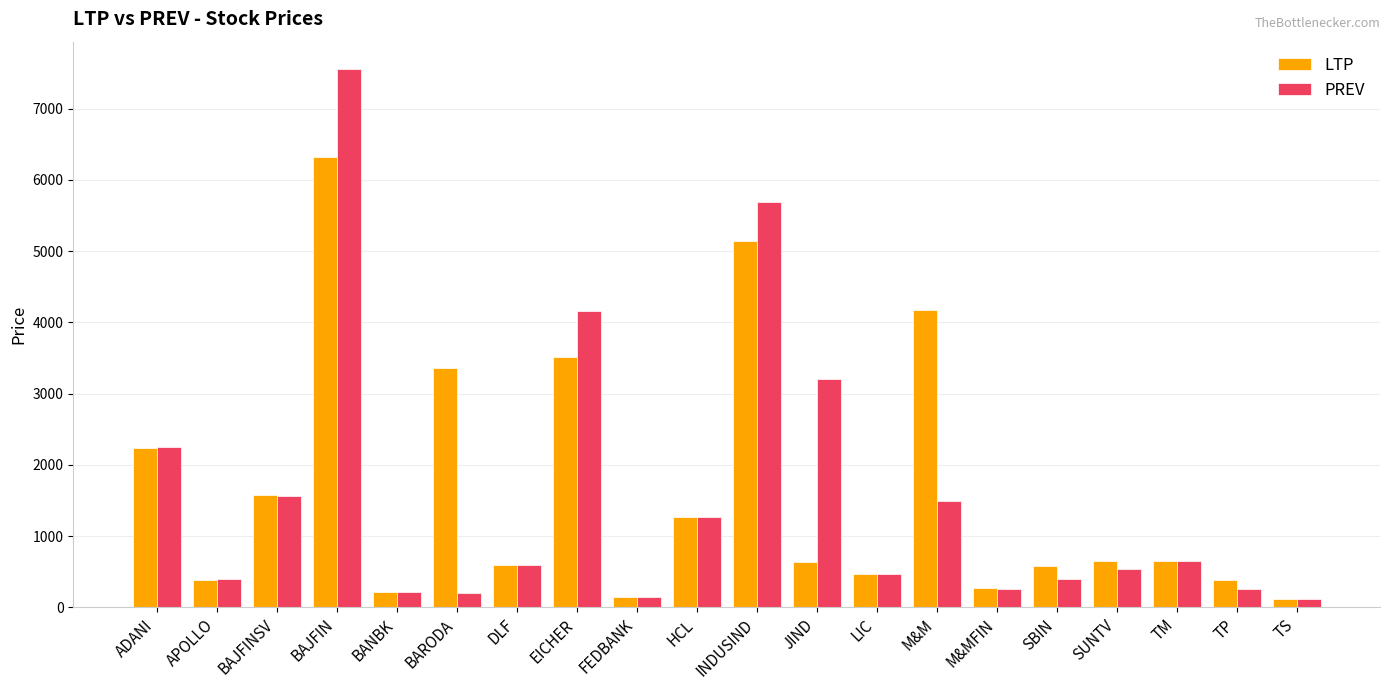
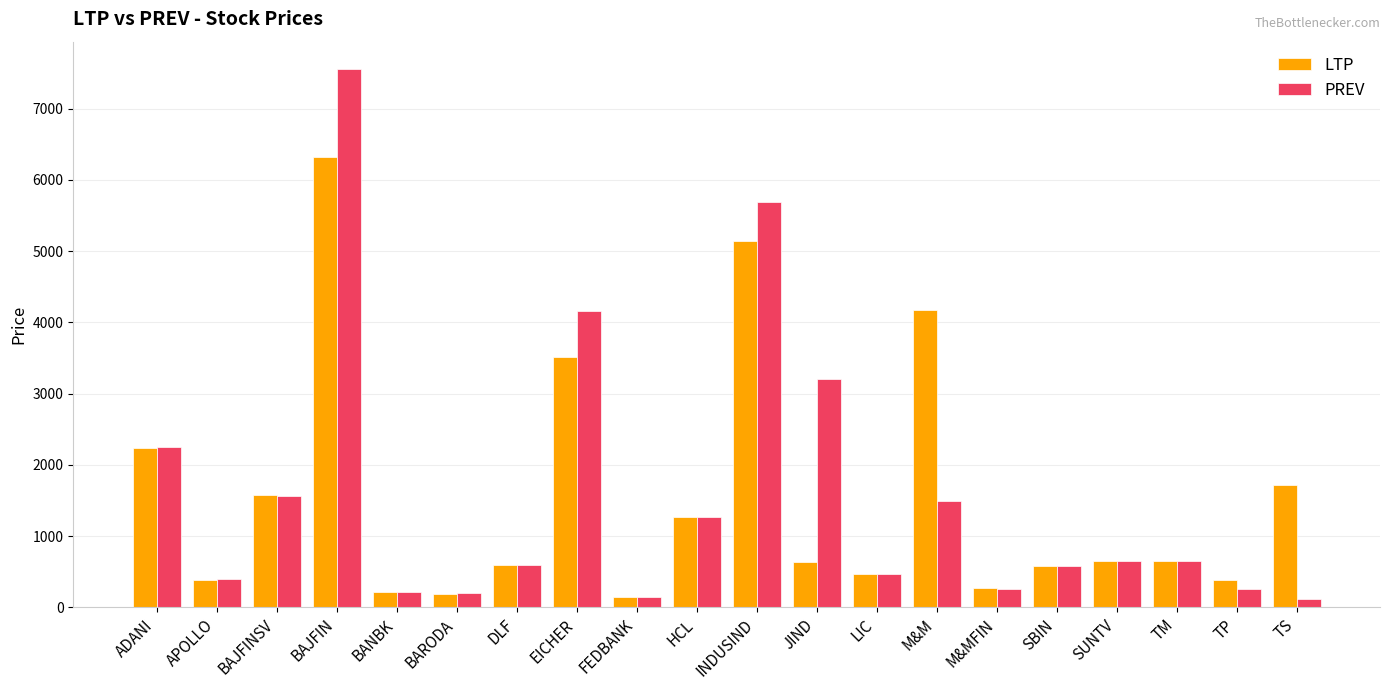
  {
    "LTP": {
      "ADANI": 2200,
      "APOLLO": 400,
      "BAJFINSV": 1600,
      "BAJFIN": 6300,
      "BANBK": 200,
-     "BARODA": 3400,
+     "BARODA": 200,
      "DLF": 600,
      "EICHER": 3500,
      "FEDBANK": 100,
      "HCL": 1300,
      "INDUSIND": 5100,
      "JIND": 600,
      "LIC": 500,
      "M&M": 4200,
      "M&MFIN": 300,
      "SBIN": 600,
      "SUNTV": 700,
      "TM": 600,
      "TP": 400,
-     "TS": 100
+     "TS": 1700
    },
    "PREV": {
      "ADANI": 2200,
      "APOLLO": 400,
      "BAJFINSV": 1600,
      "BAJFIN": 7600,
      "BANBK": 200,
      "BARODA": 200,
      "DLF": 600,
      "EICHER": 4200,
      "FEDBANK": 100,
      "HCL": 1300,
      "INDUSIND": 5700,
      "JIND": 3200,
      "LIC": 500,
      "M&M": 1500,
      "M&MFIN": 300,
-     "SBIN": 400,
-     "SUNTV": 500,
+     "SBIN": 600,
+     "SUNTV": 700,
      "TM": 600,
      "TP": 200,
      "TS": 100
    }
  }
